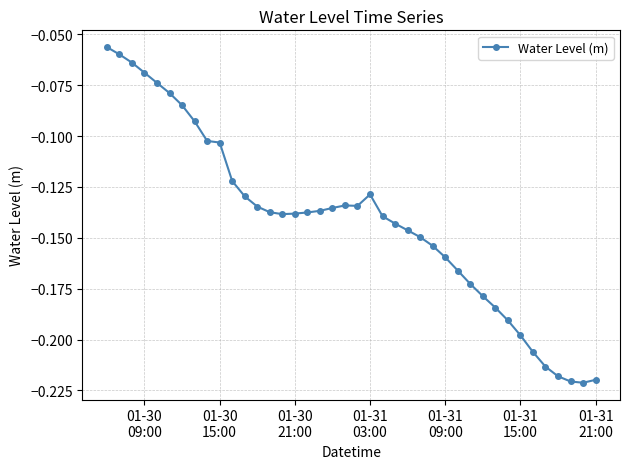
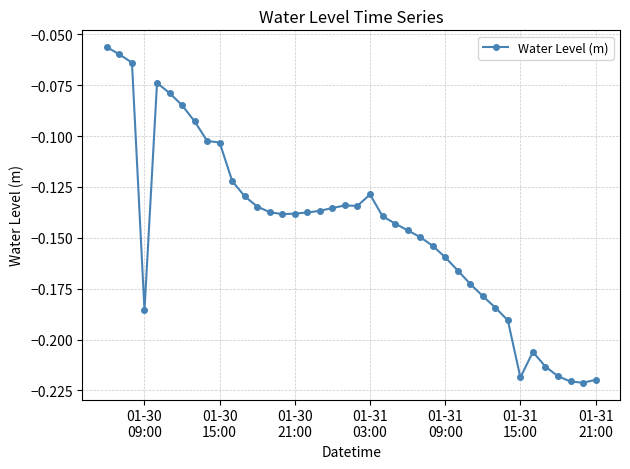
  {
-   "01-30 09:00": -0.069,
+   "01-30 09:00": -0.186,
    "01-30 15:00": -0.103,
    "01-30 21:00": -0.138,
    "01-31 03:00": -0.129,
    "01-31 09:00": -0.160,
-   "01-31 15:00": -0.198,
+   "01-31 15:00": -0.219,
    "01-31 21:00": -0.220
  }
